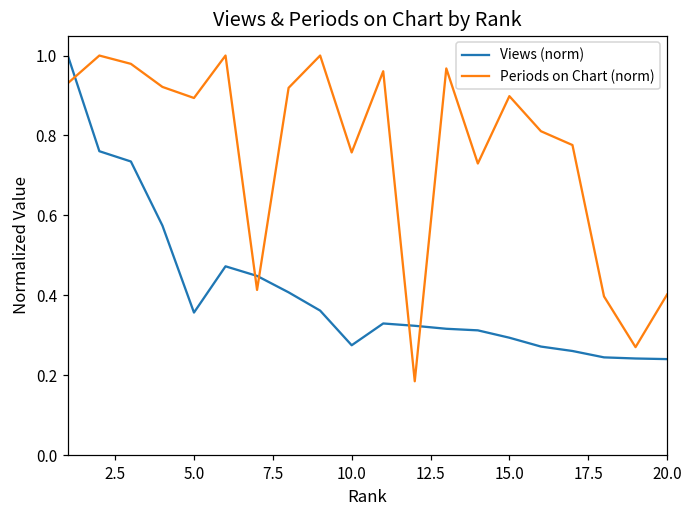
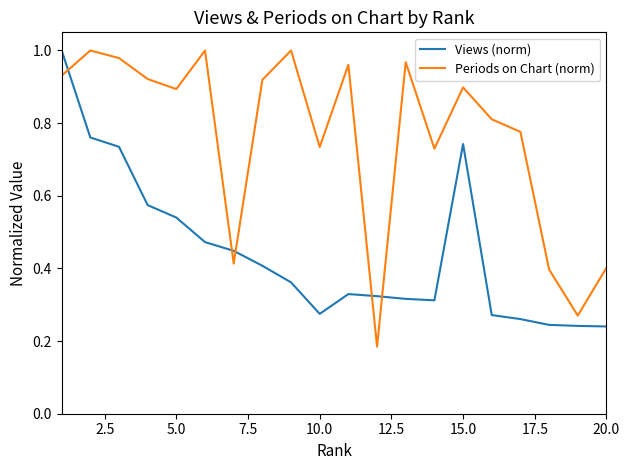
  {
    "Views (norm)": {
-     "5.0": 0.36,
+     "5.0": 0.54,
      "10.0": 0.27,
-     "15.0": 0.29,
+     "15.0": 0.74,
      "20.0": 0.24
    },
    "Periods on Chart (norm)": {
      "5.0": 0.89,
-     "10.0": 0.76,
+     "10.0": 0.73,
      "15.0": 0.90,
      "20.0": 0.40
    }
  }
